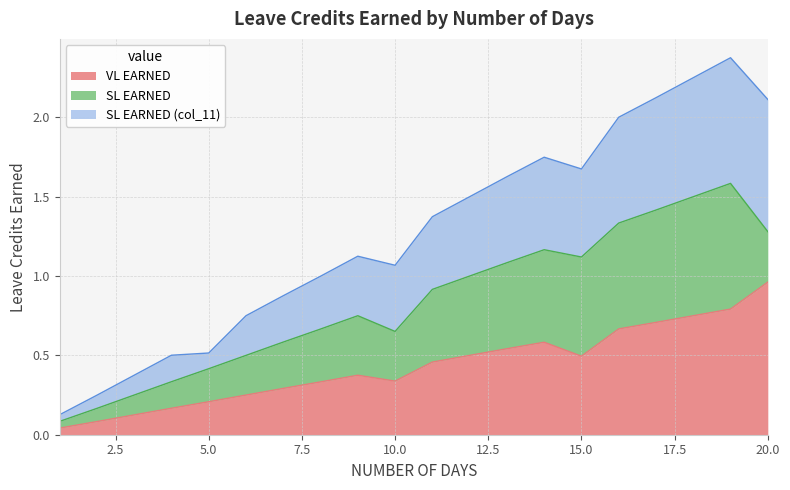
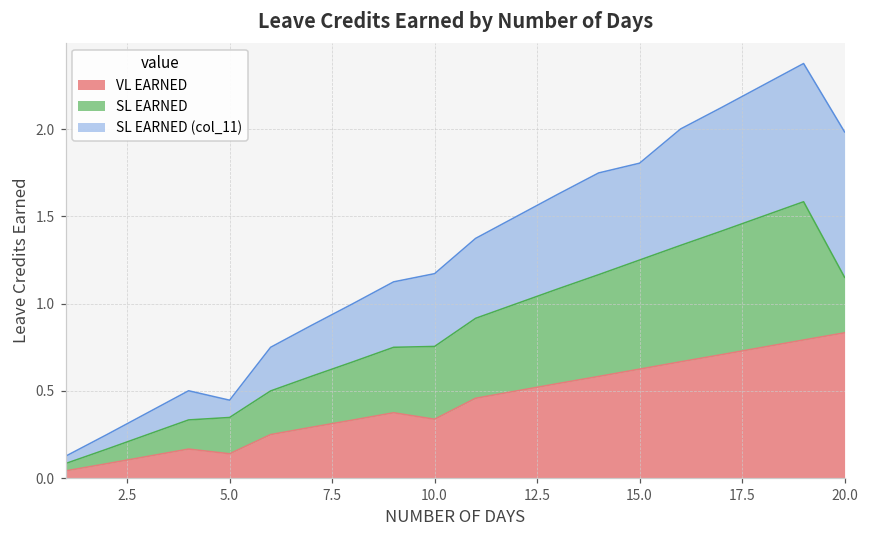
  {
    "VL EARNED": {
-     "5.0": 0.21,
+     "5.0": 0.14,
      "10.0": 0.34,
-     "15.0": 0.50,
-     "20.0": 0.96
+     "15.0": 0.63,
+     "20.0": 0.83
    },
    "SL EARNED": {
      "5.0": 0.21,
-     "10.0": 0.31,
+     "10.0": 0.42,
      "15.0": 0.63,
      "20.0": 0.32
    },
    "SL EARNED (col_11)": {
      "5.0": 0.10,
      "10.0": 0.42,
      "15.0": 0.56,
      "20.0": 0.83
    }
  }
